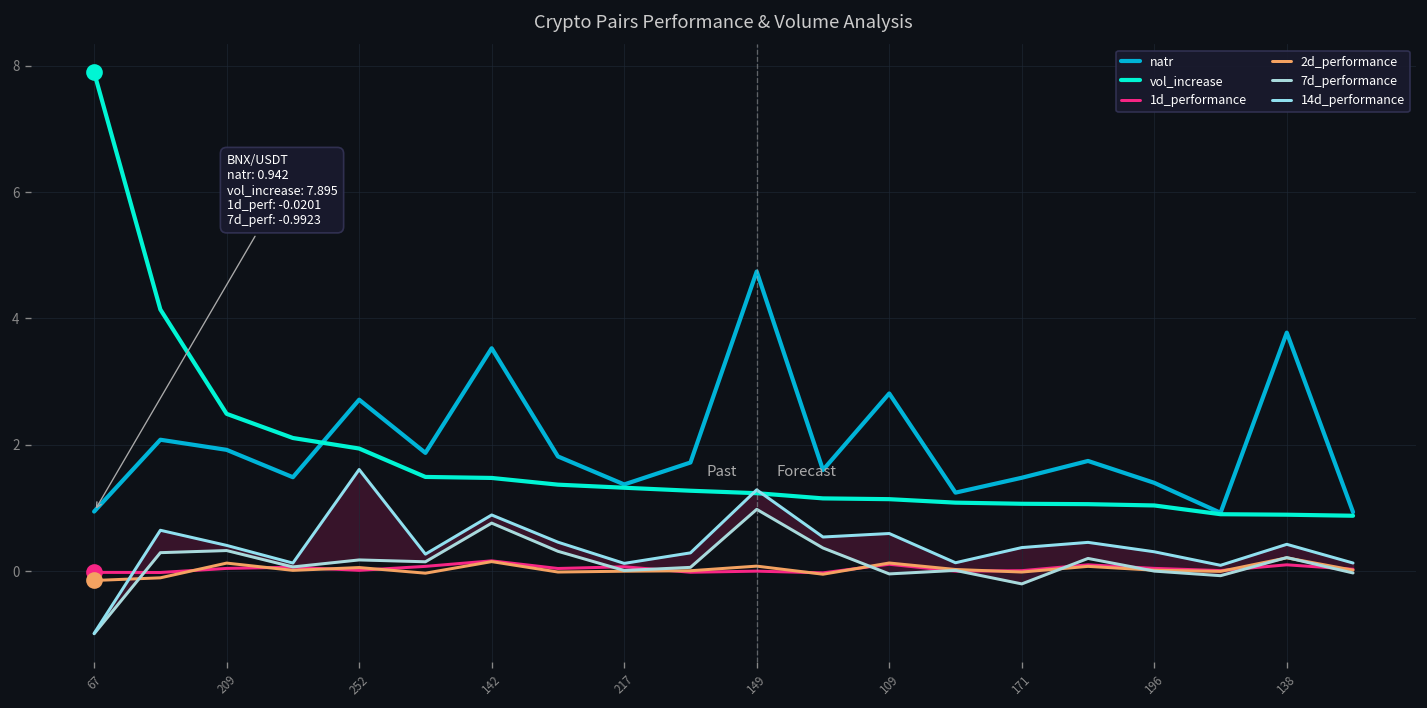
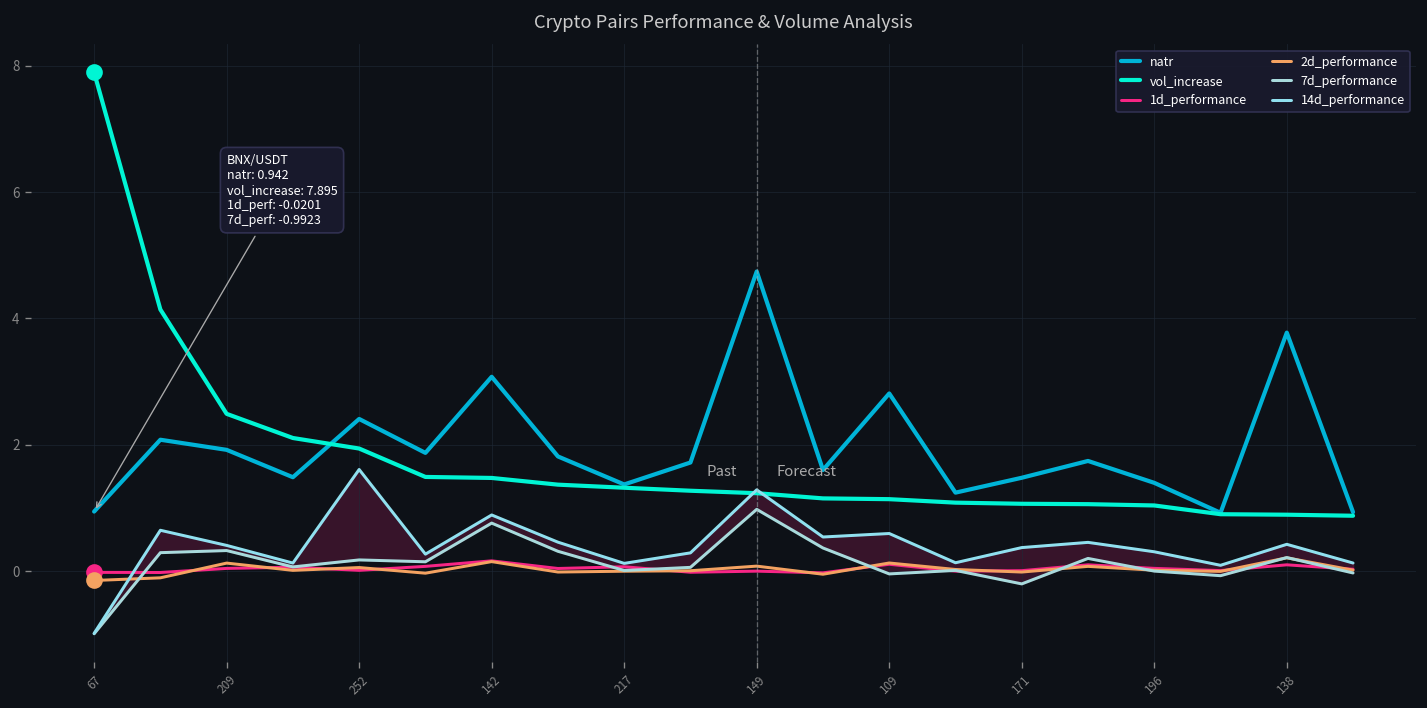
  {
    "natr": {
      "67": 0.9,
-     "252": 2.7,
-     "142": 3.5,
+     "252": 2.4,
+     "142": 3.1,
      "217": 1.4,
      "149": 4.7,
      "109": 2.8,
      "171": 1.5,
      "196": 1.4,
      "138": 3.8
    }
  }
